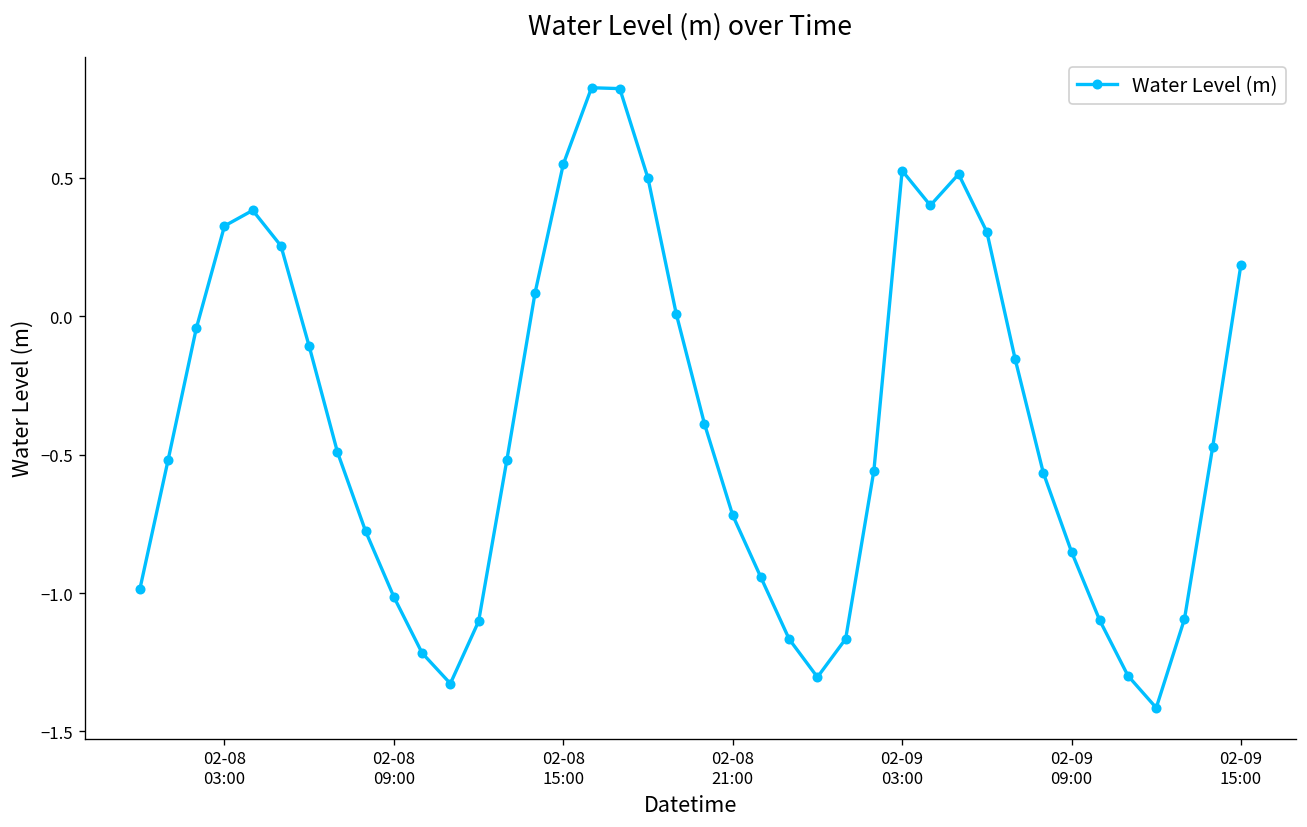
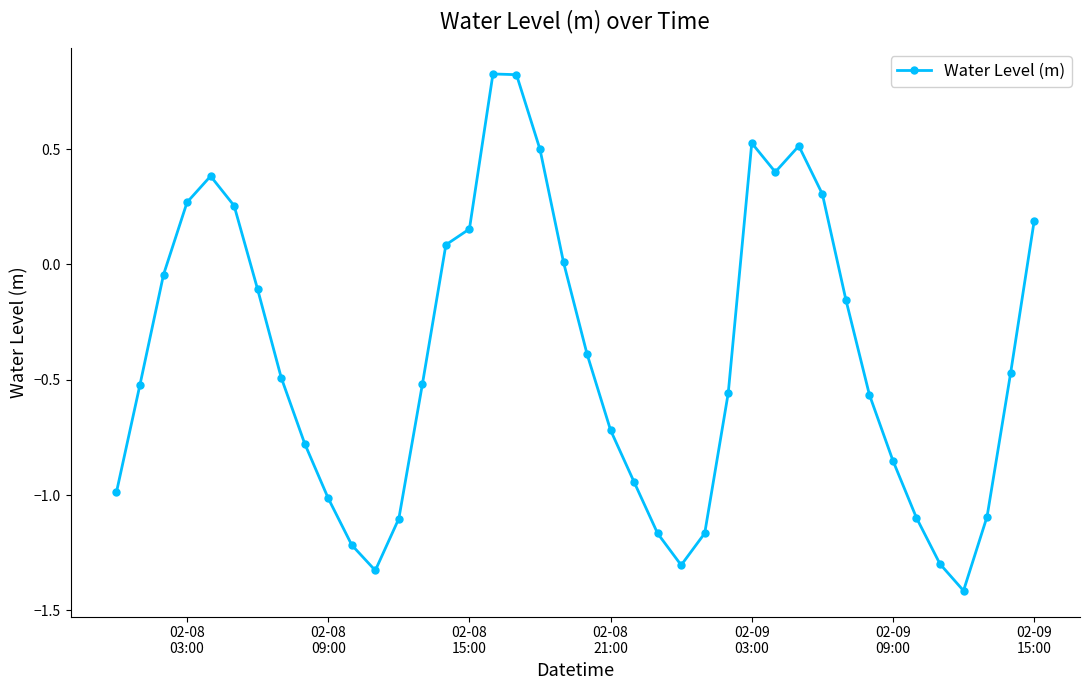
  {
-   "02-08 03:00": 0.33,
+   "02-08 03:00": 0.27,
    "02-08 09:00": -1.01,
-   "02-08 15:00": 0.55,
+   "02-08 15:00": 0.15,
    "02-08 21:00": -0.72,
    "02-09 03:00": 0.53,
    "02-09 09:00": -0.85,
    "02-09 15:00": 0.19
  }
